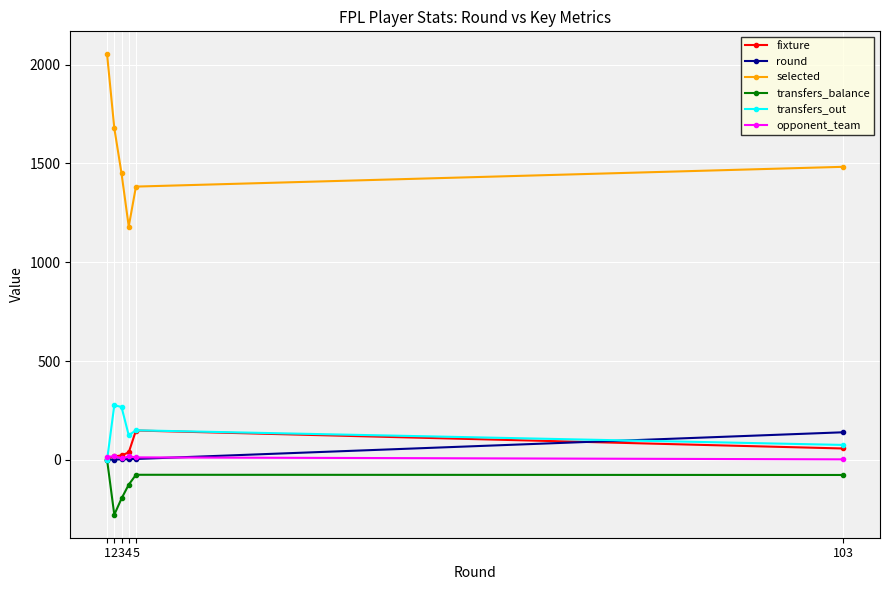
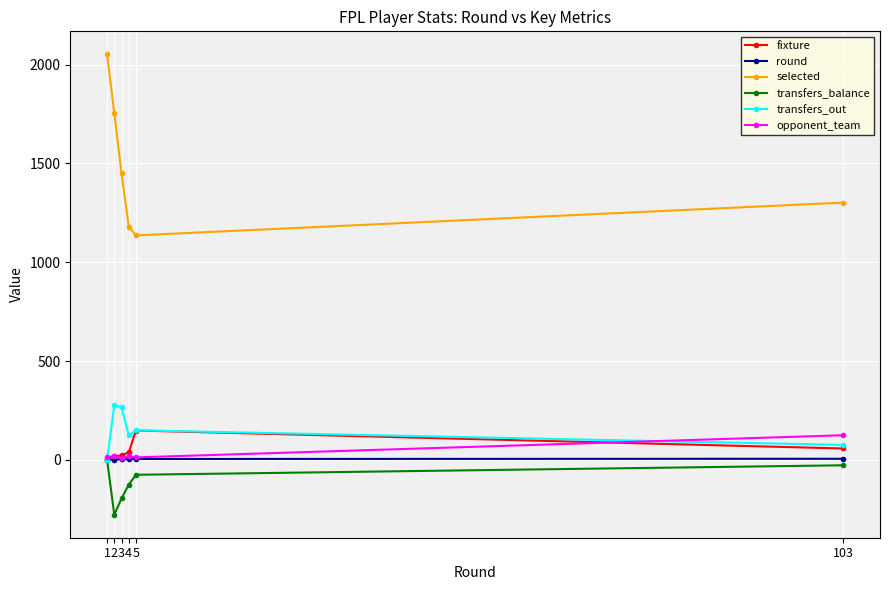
  {
    "fixture": {
      "3": 20,
      "4": 40,
      "103": 60
    },
    "round": {
      "2": 0,
      "4": 0,
-     "103": 140
+     "103": 10
    },
    "selected": {
      "1": 2050,
-     "2": 1680,
+     "2": 1750,
      "3": 1450,
      "4": 1180,
-     "5": 1380,
-     "103": 1480
+     "5": 1140,
+     "103": 1300
    },
    "transfers_balance": {
      "2": -280,
      "3": -200,
      "4": -130,
      "5": -80,
-     "103": -80
+     "103": -30
    },
    "transfers_out": {
      "2": 280,
      "3": 270,
      "4": 130,
      "103": 80
    },
    "opponent_team": {
      "4": 20,
-     "103": 0
+     "103": 130
    }
  }
